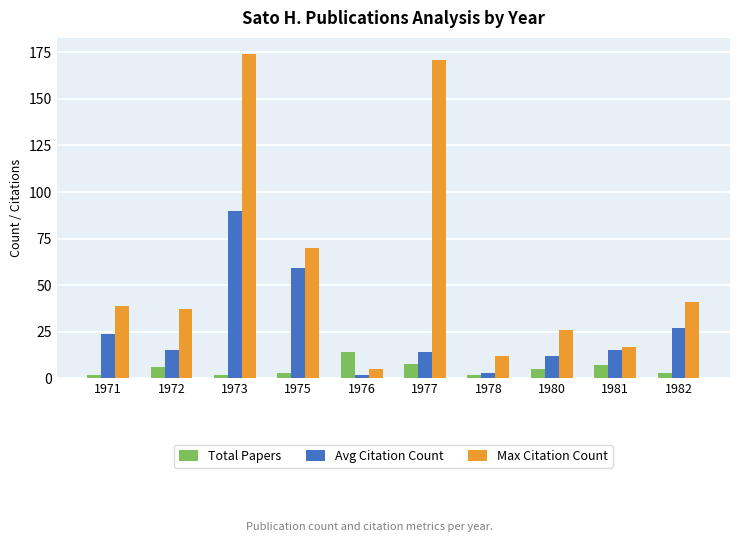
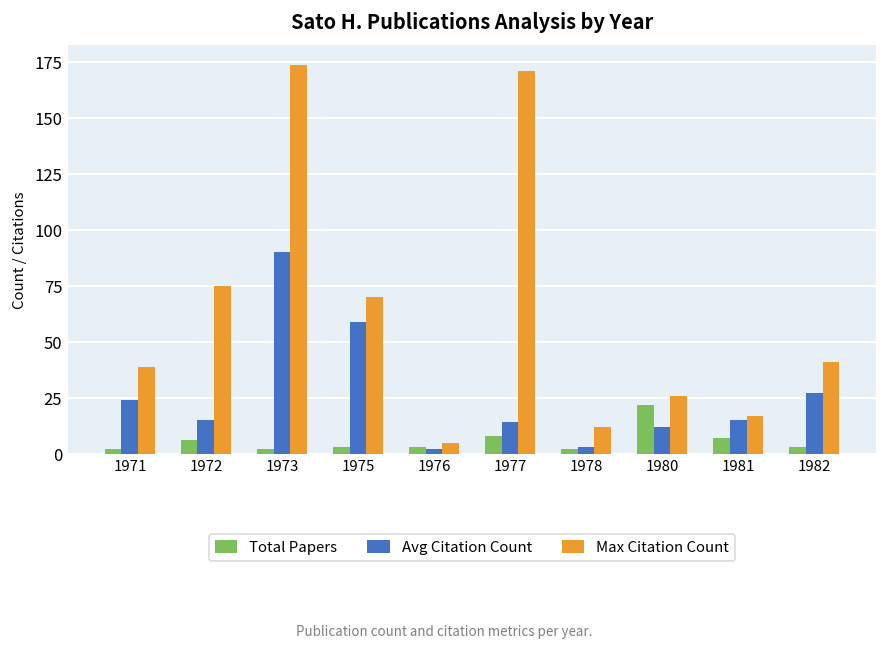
  {
    "Total Papers": {
      "1971": 2,
      "1972": 6,
      "1973": 2,
      "1975": 3,
-     "1976": 14,
+     "1976": 3,
      "1977": 8,
      "1978": 2,
-     "1980": 5,
+     "1980": 22,
      "1981": 7,
      "1982": 3
    },
    "Avg Citation Count": {
      "1971": 24,
      "1972": 15,
      "1973": 90,
      "1975": 59,
      "1976": 2,
      "1977": 14,
      "1978": 3,
      "1980": 12,
      "1981": 15,
      "1982": 27
    },
    "Max Citation Count": {
      "1971": 39,
-     "1972": 37,
+     "1972": 75,
      "1973": 174,
      "1975": 70,
      "1976": 5,
      "1977": 171,
      "1978": 12,
      "1980": 26,
      "1981": 17,
      "1982": 41
    }
  }
